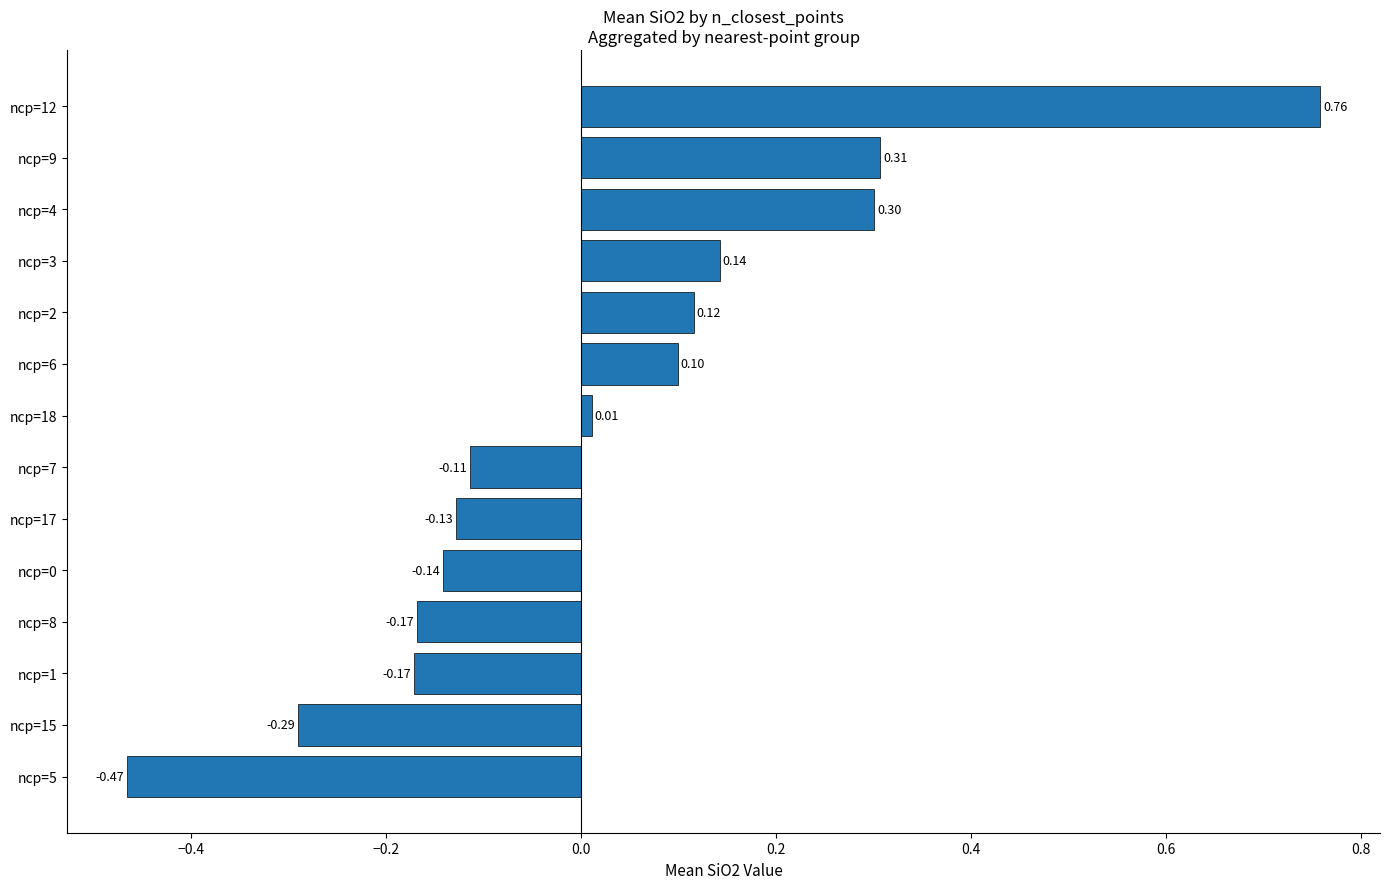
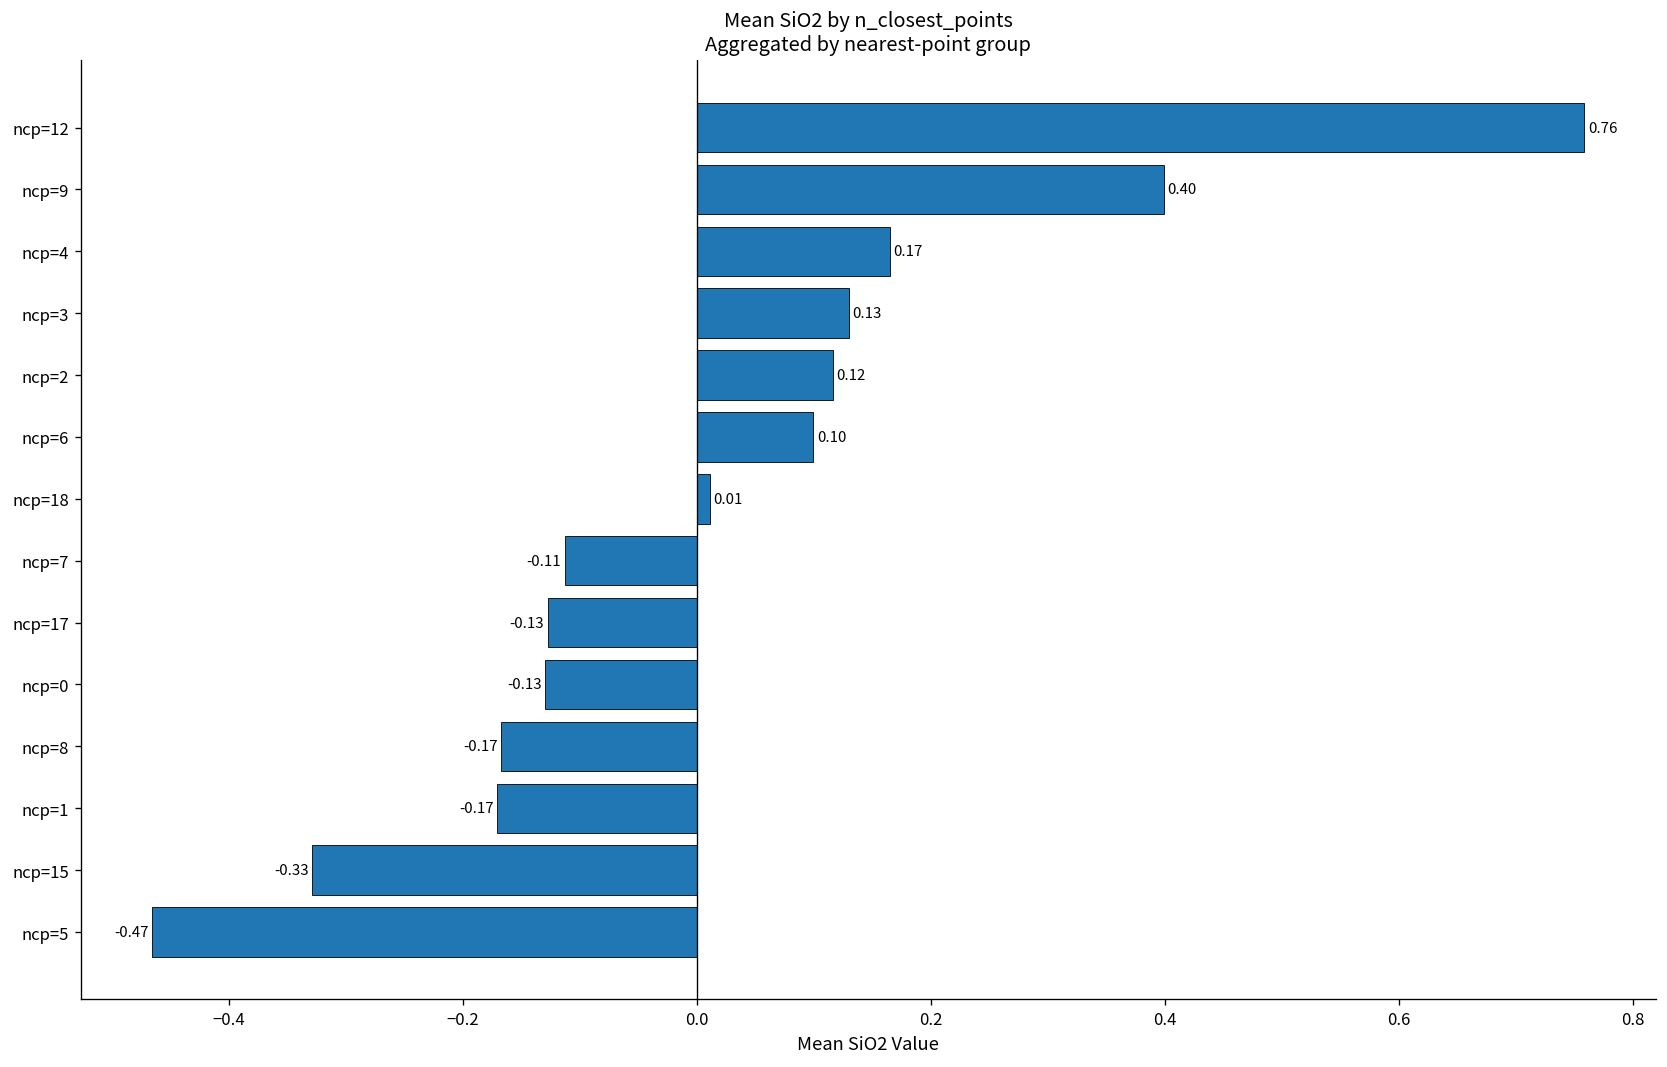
  {
    "ncp=12": 0.76,
-   "ncp=9": 0.31,
-   "ncp=4": 0.30,
-   "ncp=3": 0.14,
+   "ncp=9": 0.40,
+   "ncp=4": 0.17,
+   "ncp=3": 0.13,
    "ncp=2": 0.12,
    "ncp=6": 0.10,
    "ncp=18": 0.01,
    "ncp=7": -0.11,
    "ncp=17": -0.13,
-   "ncp=0": -0.14,
+   "ncp=0": -0.13,
    "ncp=8": -0.17,
    "ncp=1": -0.17,
-   "ncp=15": -0.29,
+   "ncp=15": -0.33,
    "ncp=5": -0.47
  }
